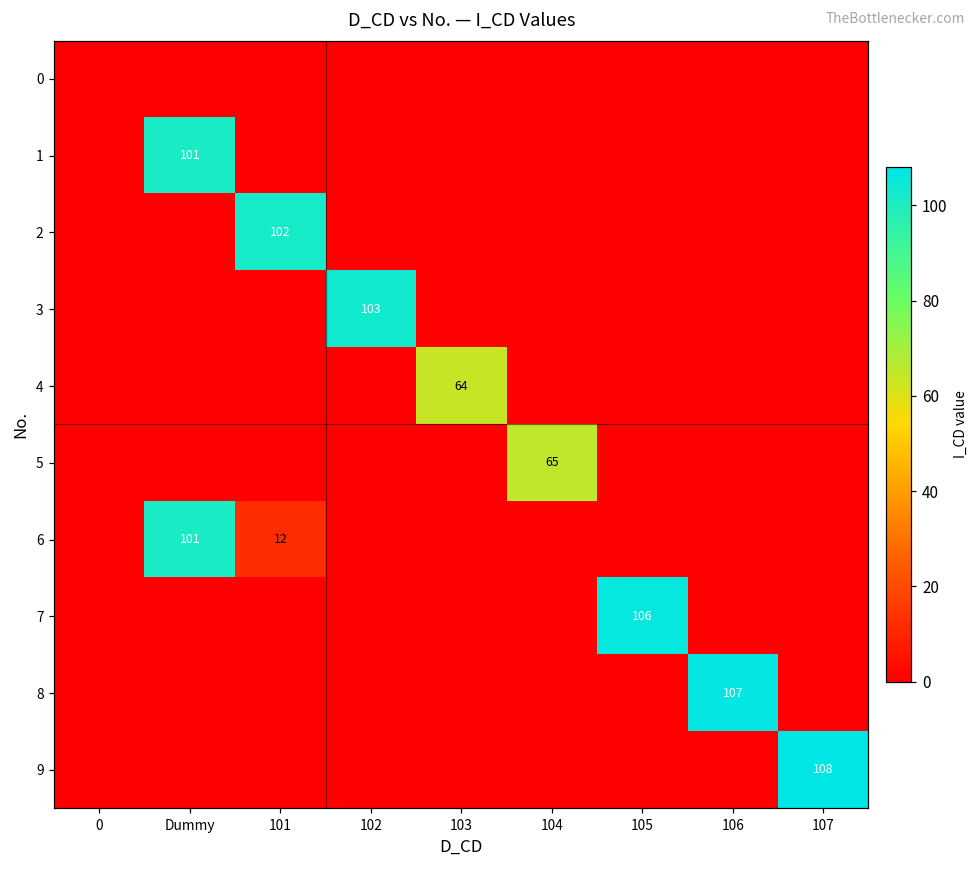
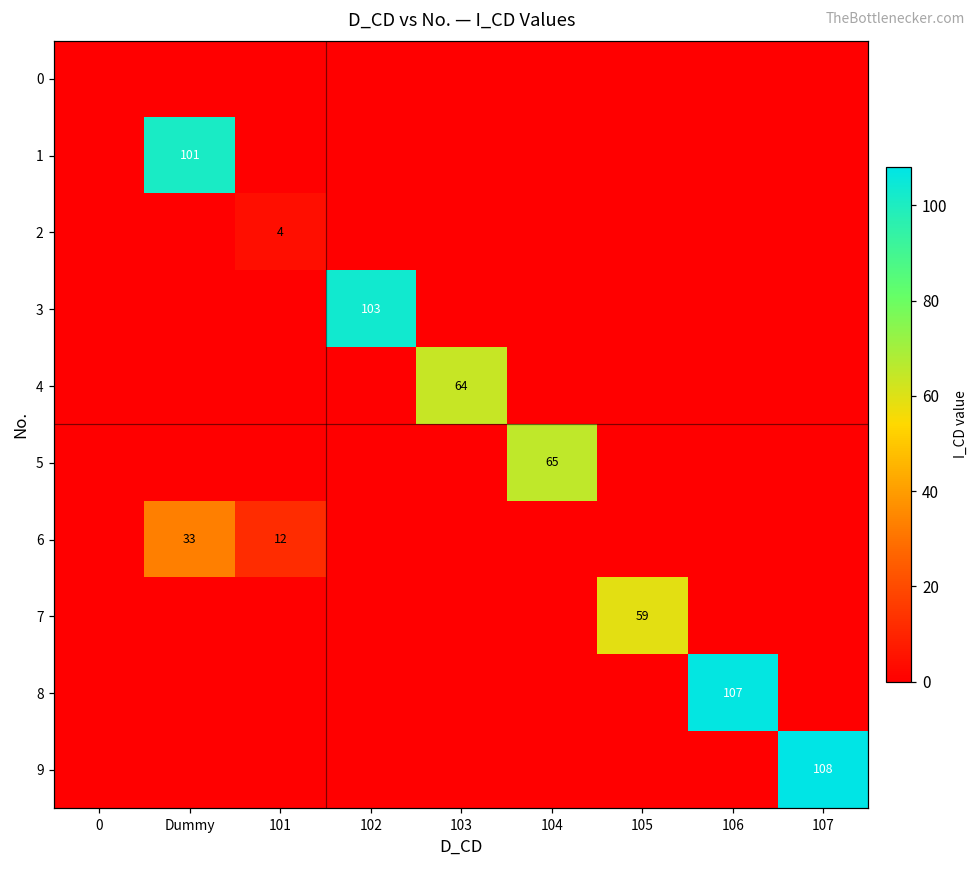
  {
    "1": {
      "Dummy": 101
    },
    "2": {
-     "101": 102
+     "101": 4
    },
    "3": {
      "102": 103
    },
    "4": {
      "103": 64
    },
    "5": {
      "104": 65
    },
    "6": {
-     "Dummy": 101,
+     "Dummy": 33,
      "101": 12
    },
    "7": {
-     "105": 106
+     "105": 59
    },
    "8": {
      "106": 107
    },
    "9": {
      "107": 108
    }
  }
